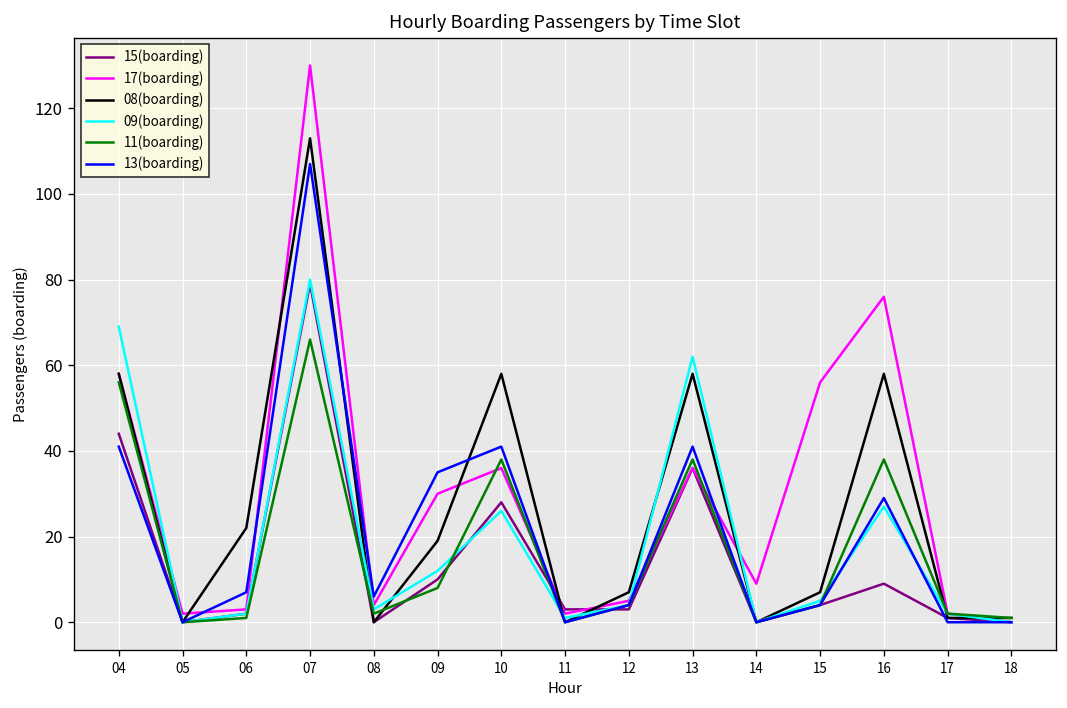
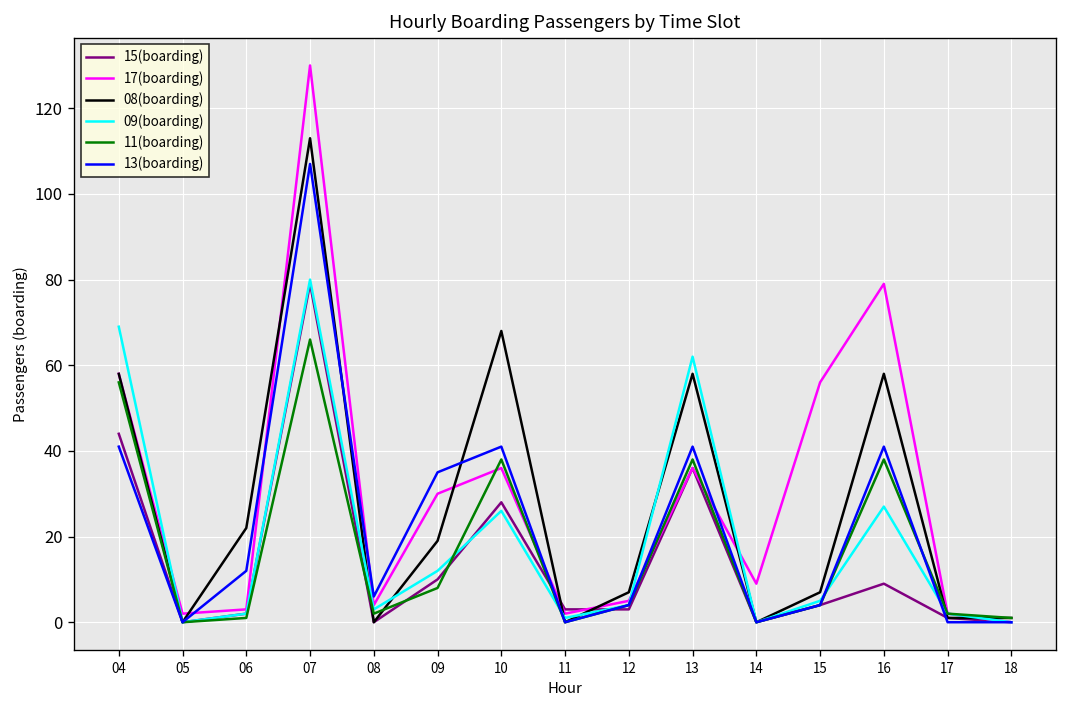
  {
    "15(boarding)": {
      "04": 44,
      "07": 79,
      "09": 10,
      "10": 28,
      "11": 3,
      "12": 3,
      "16": 9
    },
    "17(boarding)": {
      "05": 2,
      "06": 3,
      "07": 130,
      "08": 4,
      "09": 30,
      "10": 36,
      "11": 2,
      "12": 5,
      "14": 9,
      "15": 56,
-     "16": 76
+     "16": 79
    },
    "08(boarding)": {
      "06": 22,
      "07": 113,
      "09": 19,
-     "10": 58,
+     "10": 68,
      "12": 7,
      "13": 58,
      "15": 7,
      "16": 58
    },
    "09(boarding)": {
      "04": 69,
      "07": 80,
      "08": 3,
      "09": 12,
      "10": 26,
      "11": 1,
      "13": 62,
      "15": 5,
      "16": 27
    },
    "11(boarding)": {
      "04": 56,
      "06": 1,
      "07": 66,
      "08": 2,
      "09": 8,
      "10": 38,
      "13": 38,
      "16": 38
    },
    "13(boarding)": {
      "04": 41,
-     "06": 7,
+     "06": 12,
      "07": 107,
      "08": 6,
      "09": 35,
      "10": 41,
      "13": 41,
-     "16": 29,
+     "16": 41,
      "17": 0
    }
  }
